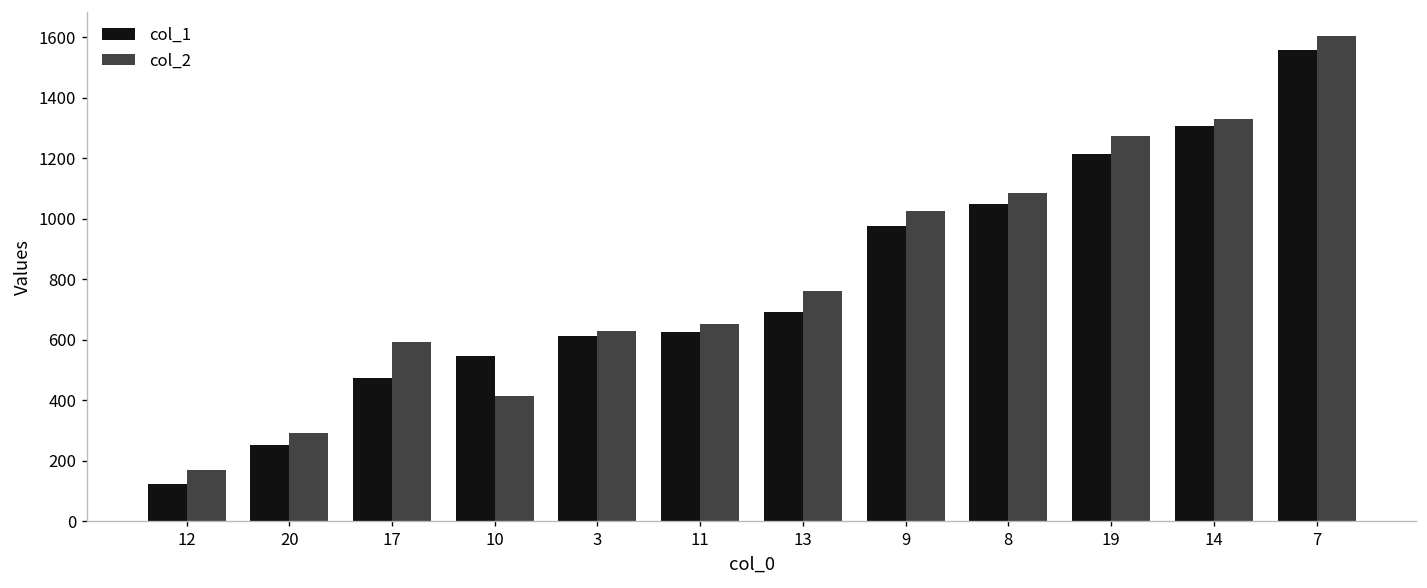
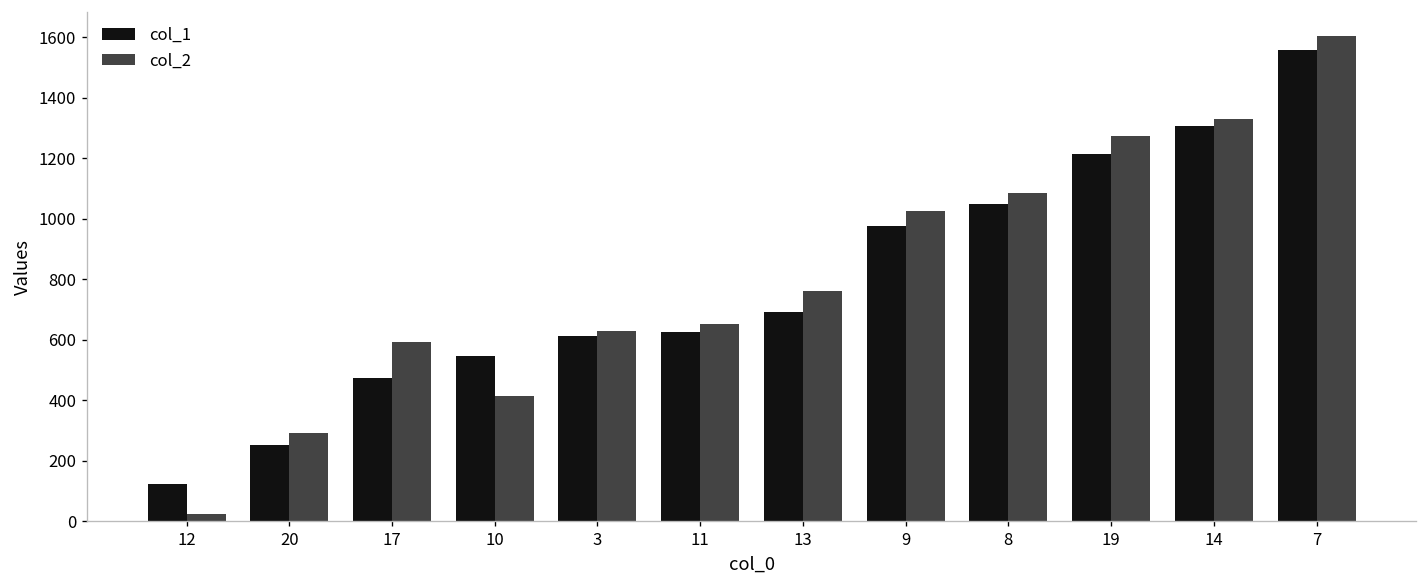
  {
    "col_1": {
      "12": 120,
      "20": 250,
      "17": 480,
      "10": 550,
      "3": 610,
      "11": 630,
      "13": 690,
      "9": 980,
      "8": 1050,
      "19": 1210,
      "14": 1310,
      "7": 1560
    },
    "col_2": {
-     "12": 170,
+     "12": 20,
      "20": 290,
      "17": 590,
      "10": 420,
      "3": 630,
      "11": 650,
      "13": 760,
      "9": 1030,
      "8": 1090,
      "19": 1270,
      "14": 1330,
      "7": 1600
    }
  }
